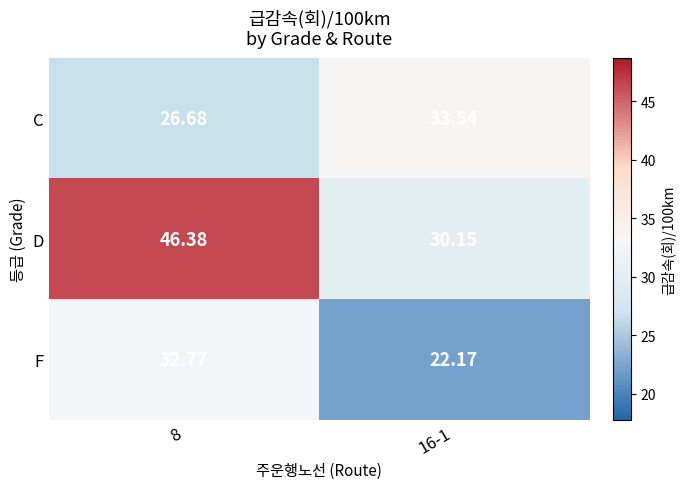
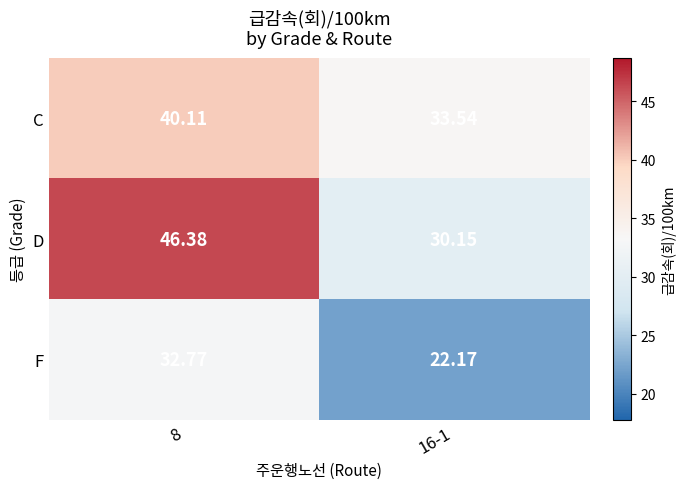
  {
    "C": {
-     "8": 26.68
+     "8": 40.11
    },
    "D": {
      "8": 46.38
    },
    "F": {
      "16-1": 22.17
    }
  }
